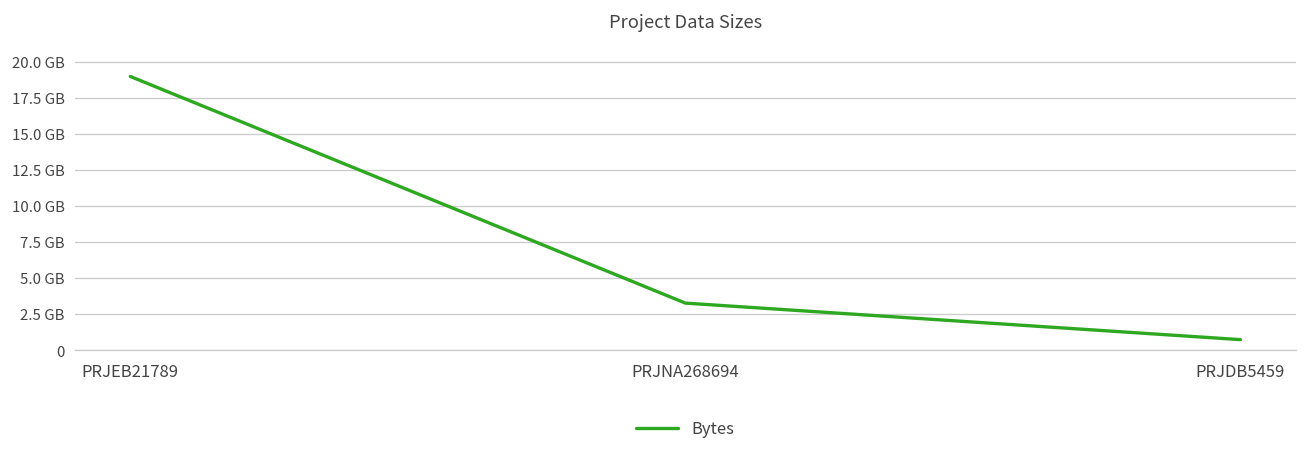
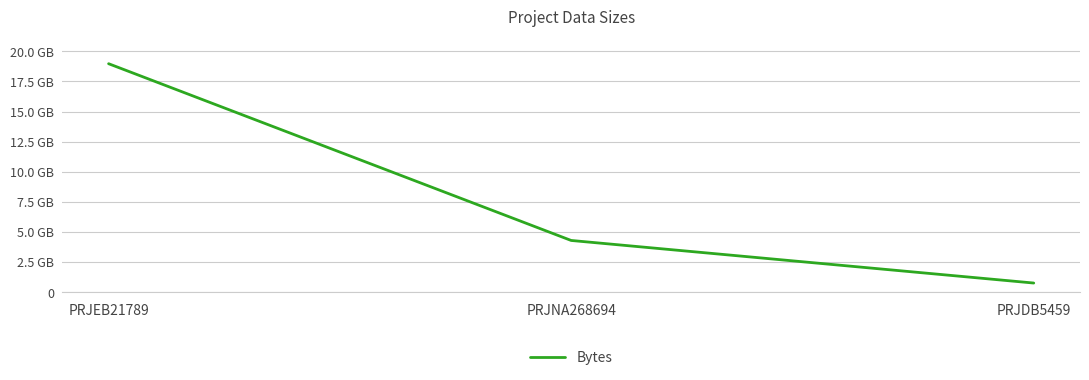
  {
    "PRJEB21789": "19.0 GB",
-   "PRJNA268694": "3.3 GB",
+   "PRJNA268694": "4.3 GB",
    "PRJDB5459": "0.7 GB"
  }
